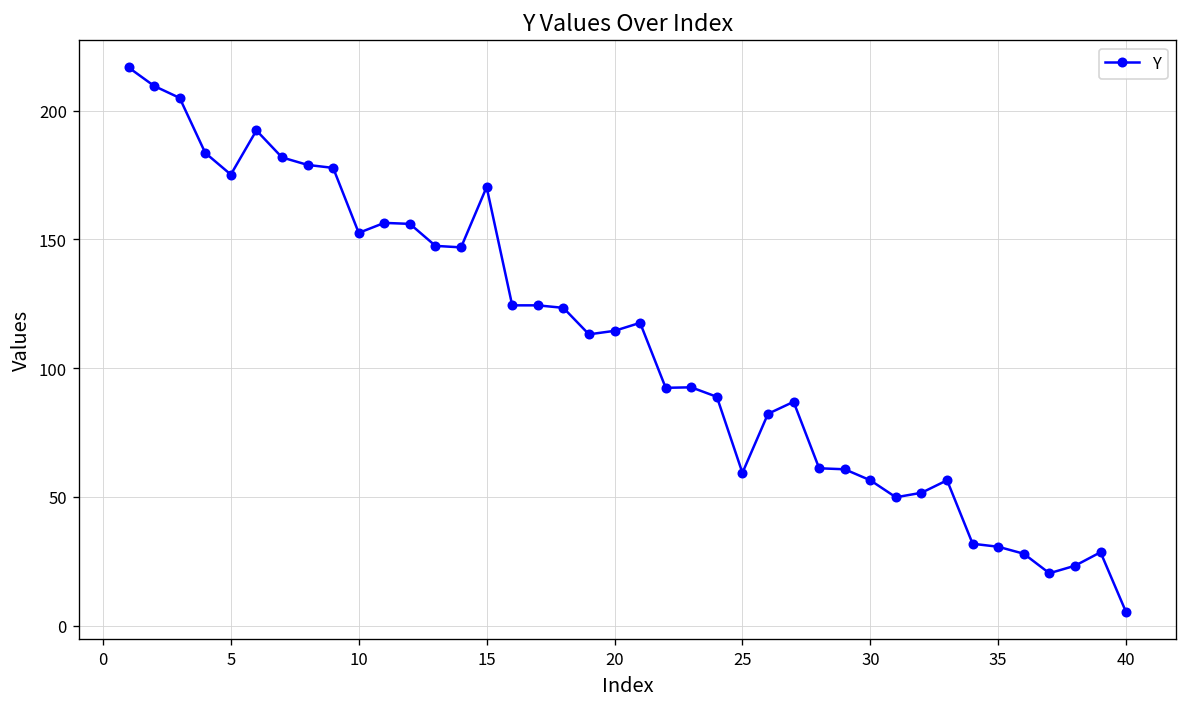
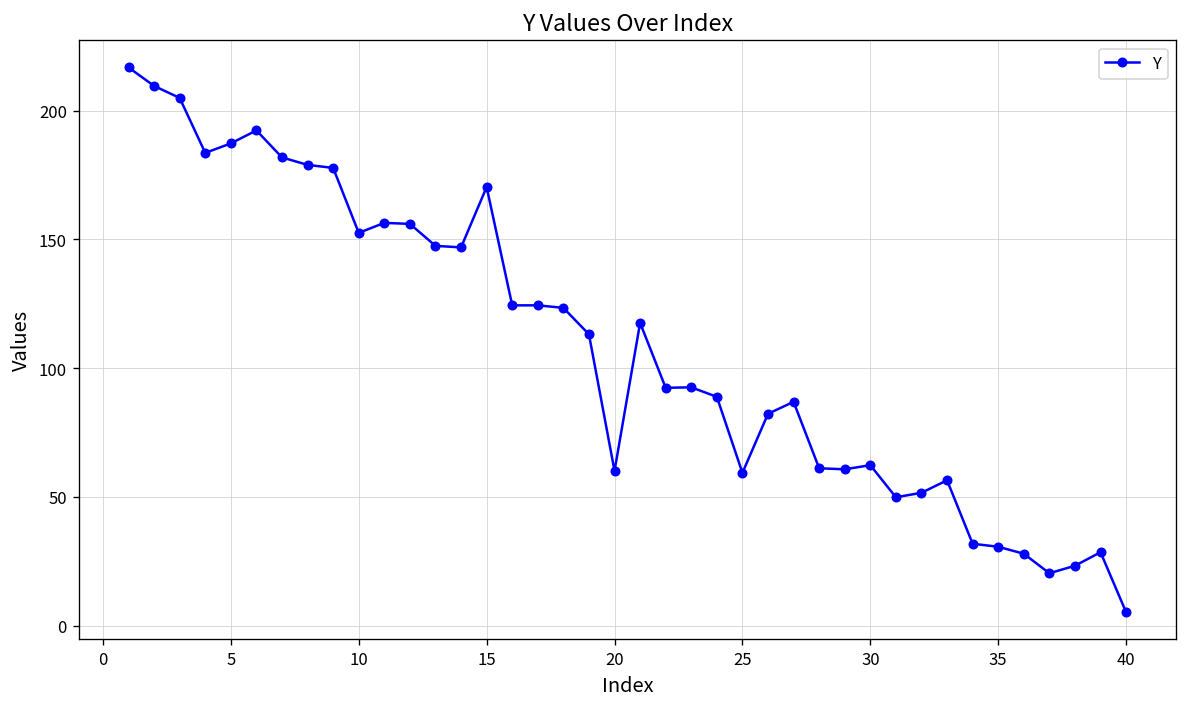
  {
-   "5": 175,
+   "5": 187,
    "10": 153,
    "15": 170,
-   "20": 114,
+   "20": 60,
    "25": 59,
-   "30": 56,
+   "30": 62,
    "35": 31,
    "40": 5
  }
